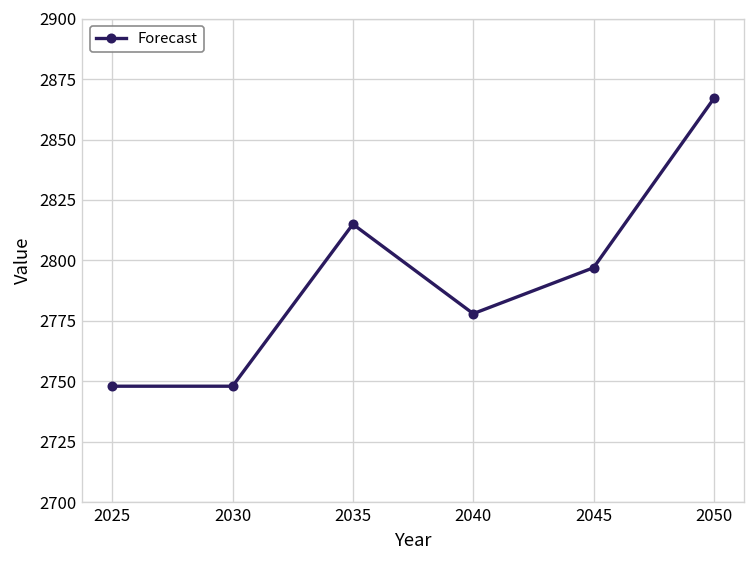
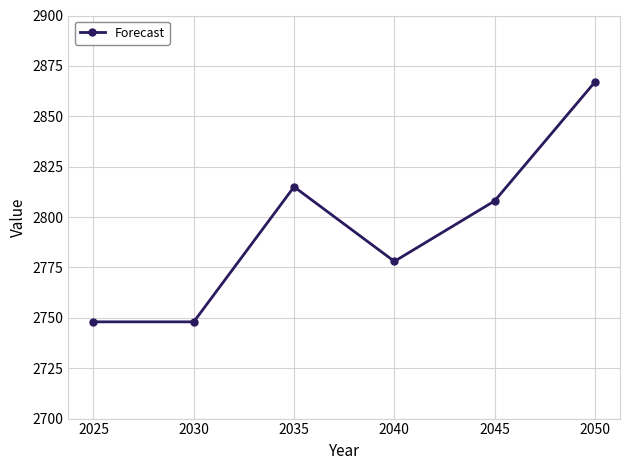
  {
    "2025": 2748,
    "2030": 2748,
    "2035": 2815,
    "2040": 2778,
-   "2045": 2797,
+   "2045": 2808,
    "2050": 2867
  }
